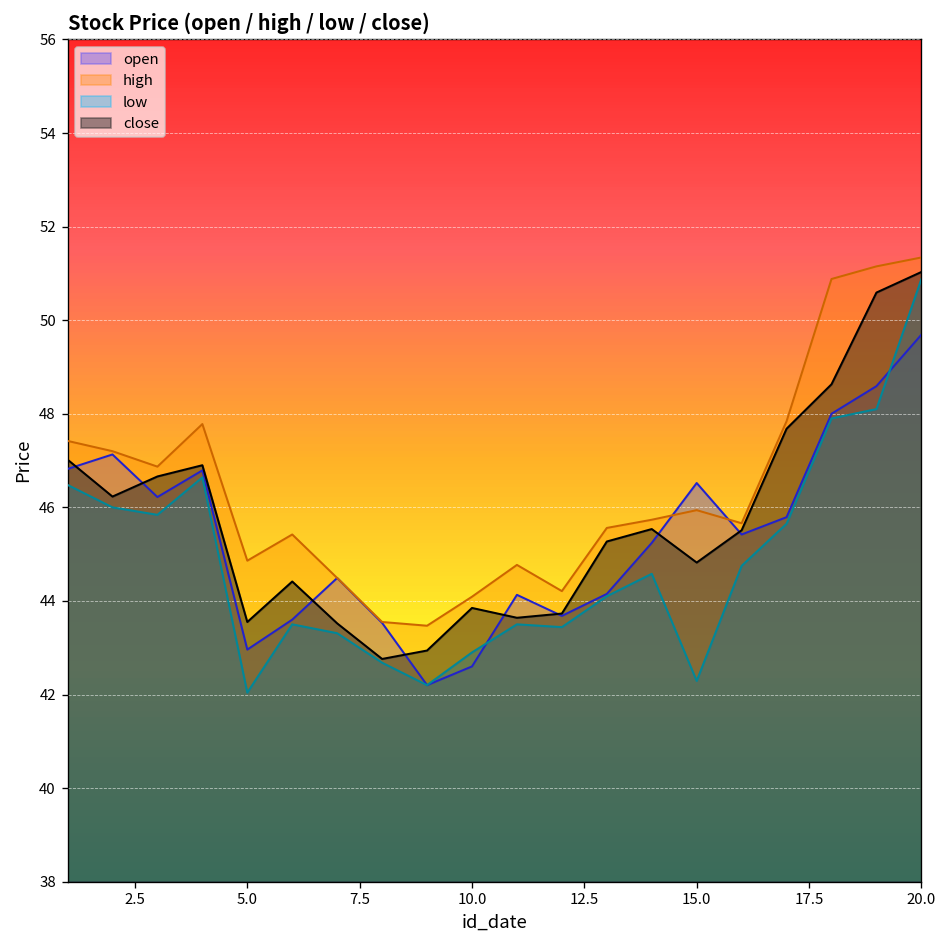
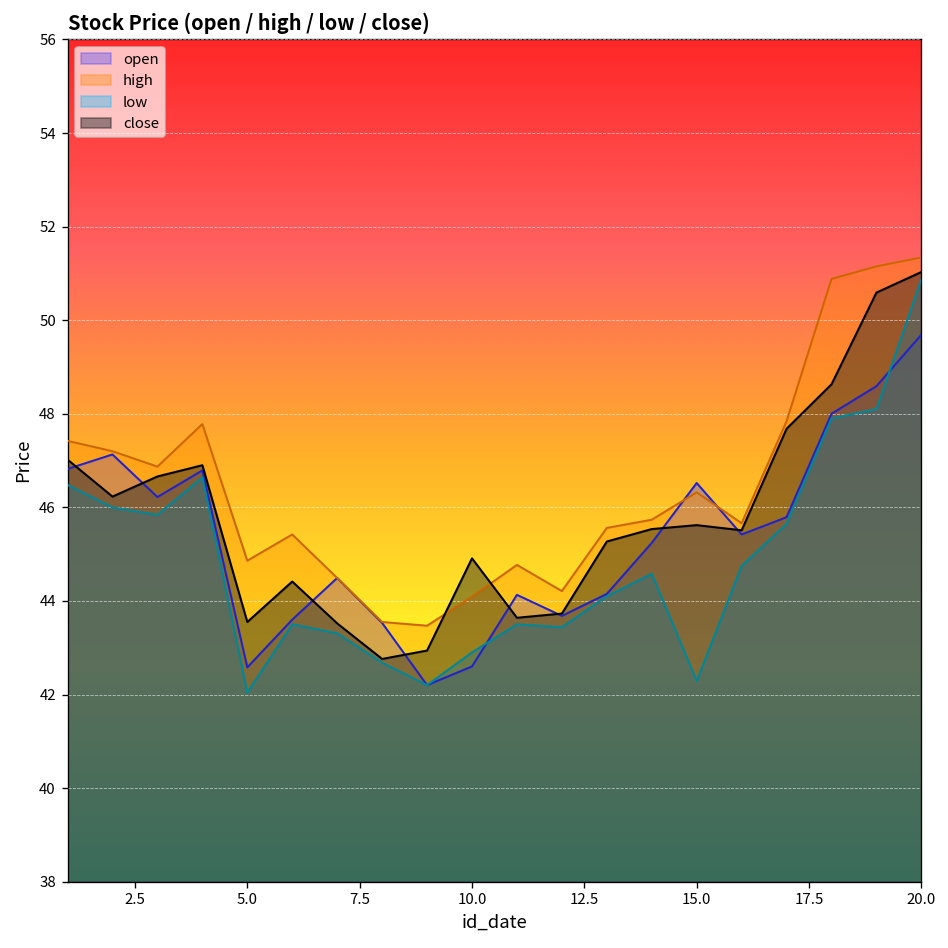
  {
    "open": {
-     "5.0": 43.0,
+     "5.0": 42.6,
      "10.0": 42.6,
      "15.0": 46.5,
      "20.0": 49.7
    },
    "high": {
      "5.0": 44.9,
      "10.0": 44.1,
-     "15.0": 45.9,
+     "15.0": 46.3,
      "20.0": 51.3
    },
    "low": {
      "5.0": 42.0,
      "10.0": 42.9,
      "15.0": 42.3,
      "20.0": 50.9
    },
    "close": {
      "5.0": 43.6,
-     "10.0": 43.9,
-     "15.0": 44.8,
+     "10.0": 44.9,
+     "15.0": 45.6,
      "20.0": 51.0
    }
  }
